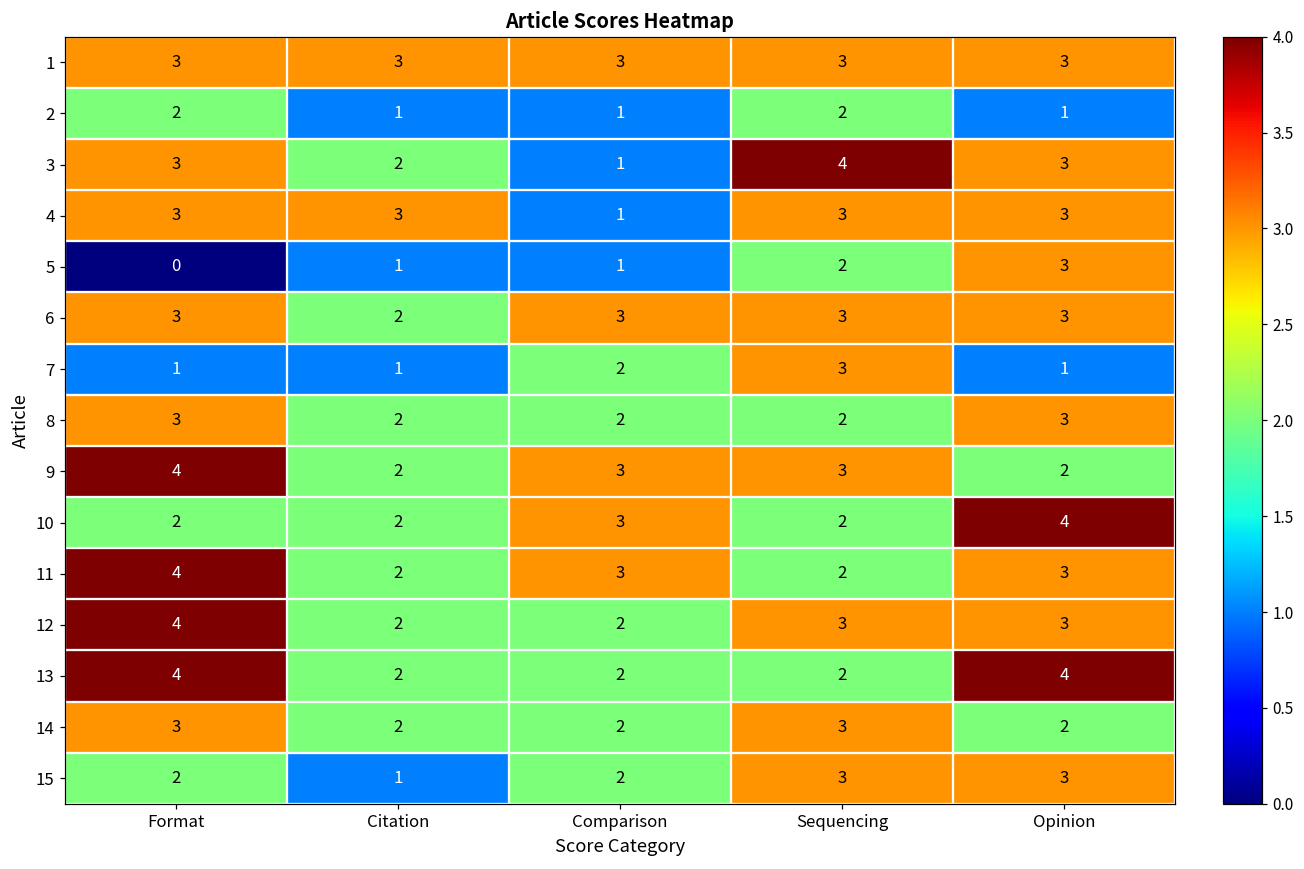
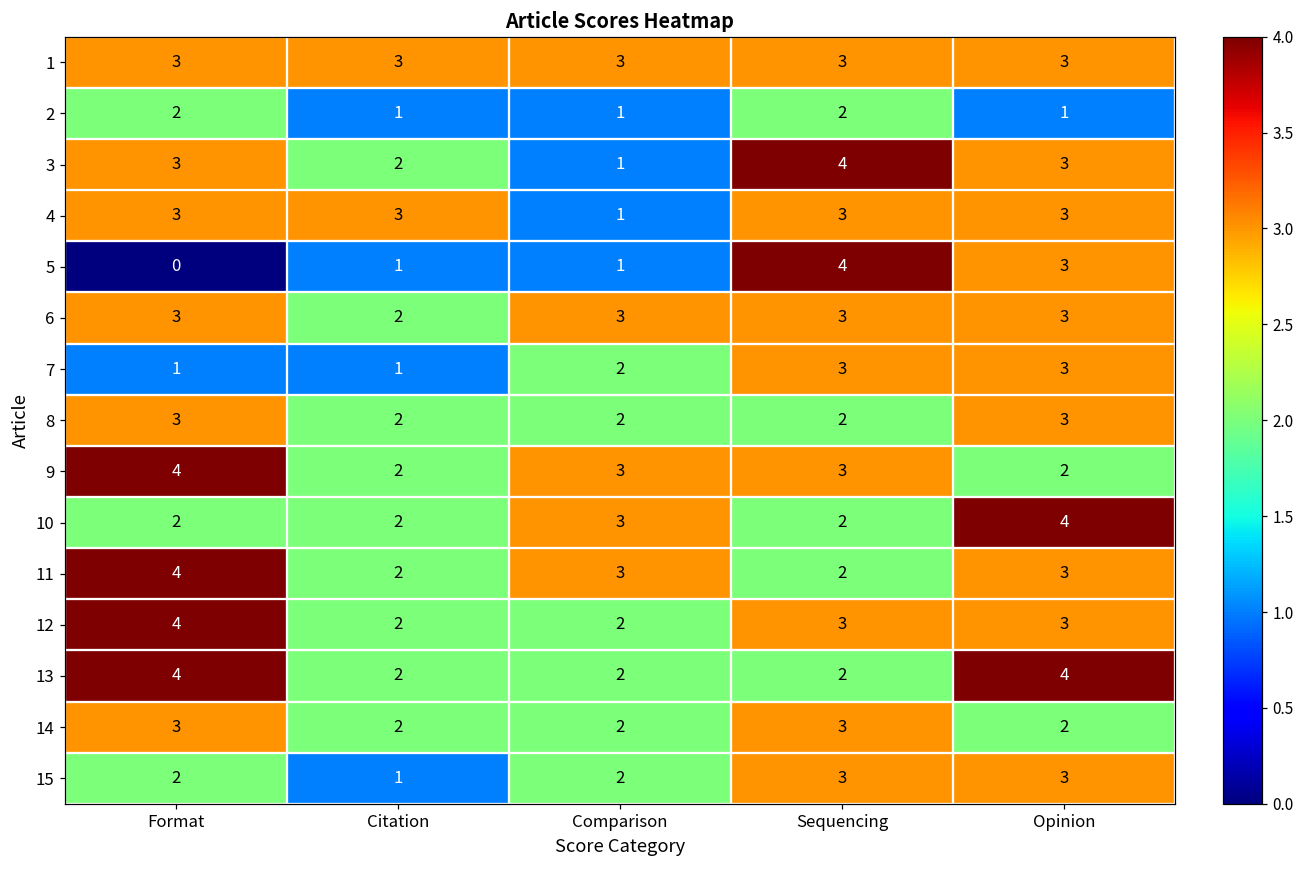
  {
    "1": {
      "Format": 3,
      "Citation": 3,
      "Comparison": 3,
      "Sequencing": 3,
      "Opinion": 3
    },
    "2": {
      "Format": 2,
      "Citation": 1,
      "Comparison": 1,
      "Sequencing": 2,
      "Opinion": 1
    },
    "3": {
      "Format": 3,
      "Citation": 2,
      "Comparison": 1,
      "Sequencing": 4,
      "Opinion": 3
    },
    "4": {
      "Format": 3,
      "Citation": 3,
      "Comparison": 1,
      "Sequencing": 3,
      "Opinion": 3
    },
    "5": {
      "Format": 0,
      "Citation": 1,
      "Comparison": 1,
-     "Sequencing": 2,
+     "Sequencing": 4,
      "Opinion": 3
    },
    "6": {
      "Format": 3,
      "Citation": 2,
      "Comparison": 3,
      "Sequencing": 3,
      "Opinion": 3
    },
    "7": {
      "Format": 1,
      "Citation": 1,
      "Comparison": 2,
      "Sequencing": 3,
-     "Opinion": 1
+     "Opinion": 3
    },
    "8": {
      "Format": 3,
      "Citation": 2,
      "Comparison": 2,
      "Sequencing": 2,
      "Opinion": 3
    },
    "9": {
      "Format": 4,
      "Citation": 2,
      "Comparison": 3,
      "Sequencing": 3,
      "Opinion": 2
    },
    "10": {
      "Format": 2,
      "Citation": 2,
      "Comparison": 3,
      "Sequencing": 2,
      "Opinion": 4
    },
    "11": {
      "Format": 4,
      "Citation": 2,
      "Comparison": 3,
      "Sequencing": 2,
      "Opinion": 3
    },
    "12": {
      "Format": 4,
      "Citation": 2,
      "Comparison": 2,
      "Sequencing": 3,
      "Opinion": 3
    },
    "13": {
      "Format": 4,
      "Citation": 2,
      "Comparison": 2,
      "Sequencing": 2,
      "Opinion": 4
    },
    "14": {
      "Format": 3,
      "Citation": 2,
      "Comparison": 2,
      "Sequencing": 3,
      "Opinion": 2
    },
    "15": {
      "Format": 2,
      "Citation": 1,
      "Comparison": 2,
      "Sequencing": 3,
      "Opinion": 3
    }
  }
